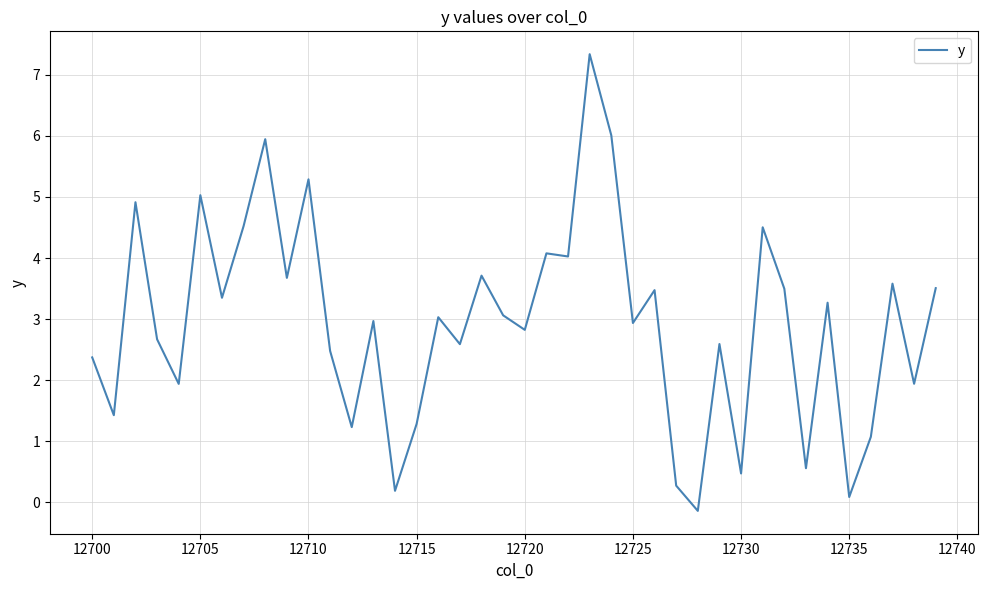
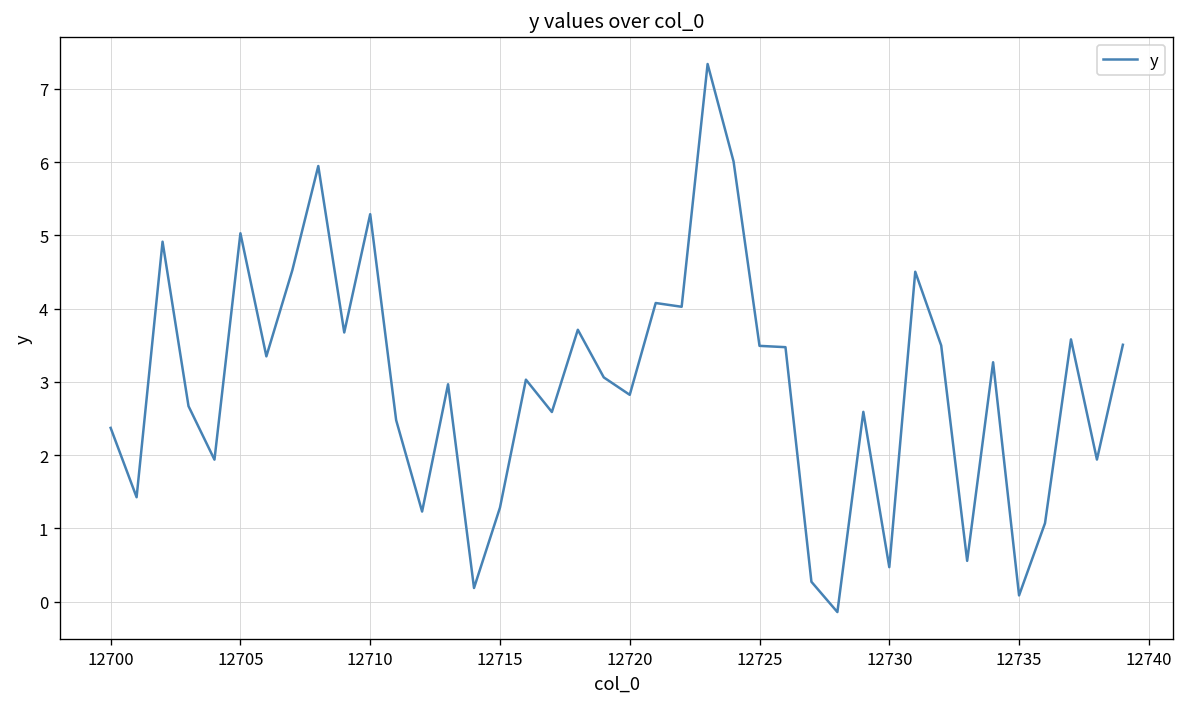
  {
    "12700": 2.4,
    "12705": 5.0,
    "12710": 5.3,
    "12715": 1.3,
    "12720": 2.8,
-   "12725": 2.9,
+   "12725": 3.5,
    "12730": 0.5,
    "12735": 0.1
  }
